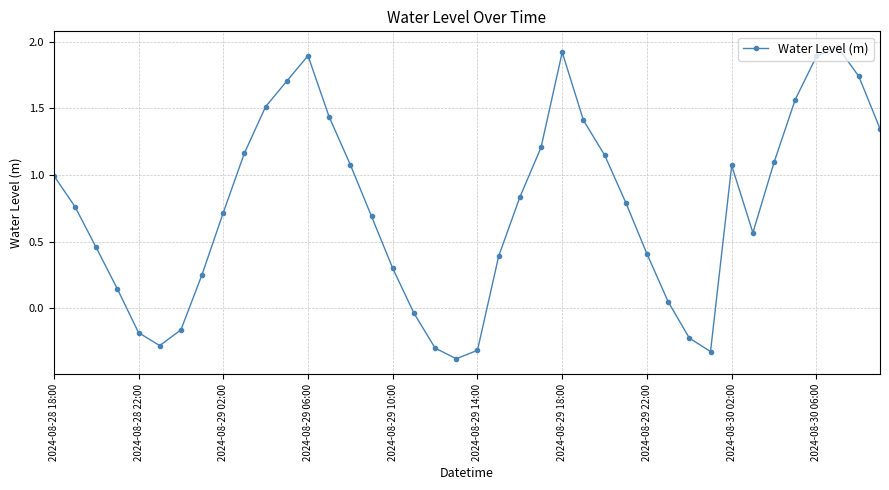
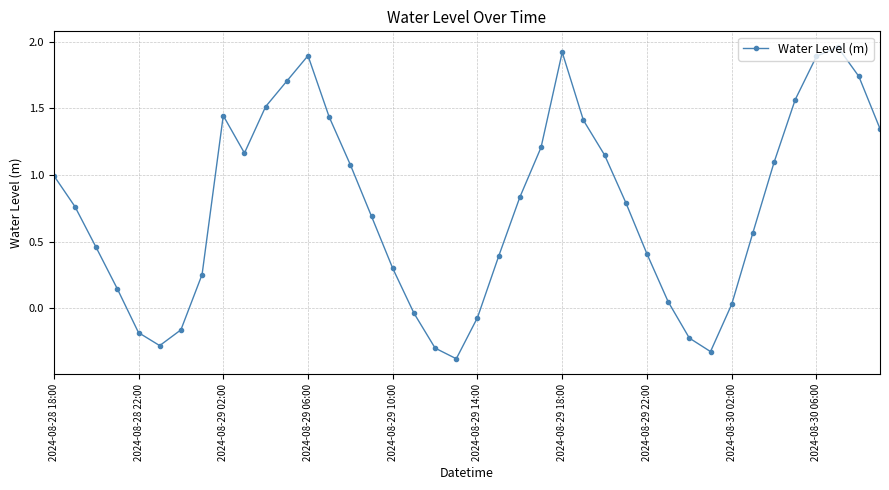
  {
    "2024-08-28 18:00": 1.00,
    "2024-08-28 22:00": -0.18,
-   "2024-08-29 02:00": 0.72,
+   "2024-08-29 02:00": 1.45,
    "2024-08-29 06:00": 1.90,
    "2024-08-29 10:00": 0.30,
-   "2024-08-29 14:00": -0.32,
+   "2024-08-29 14:00": -0.07,
    "2024-08-29 18:00": 1.92,
    "2024-08-29 22:00": 0.41,
-   "2024-08-30 02:00": 1.07
+   "2024-08-30 02:00": 0.03
  }
